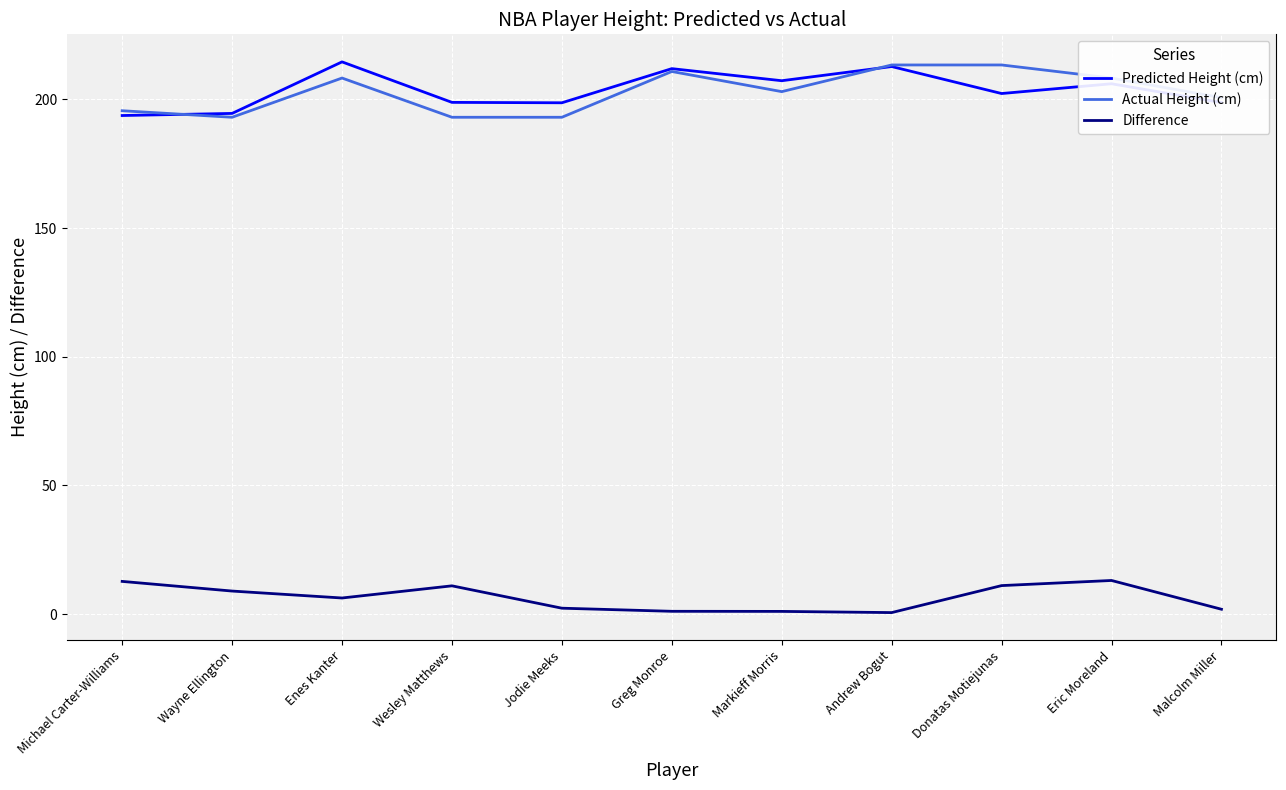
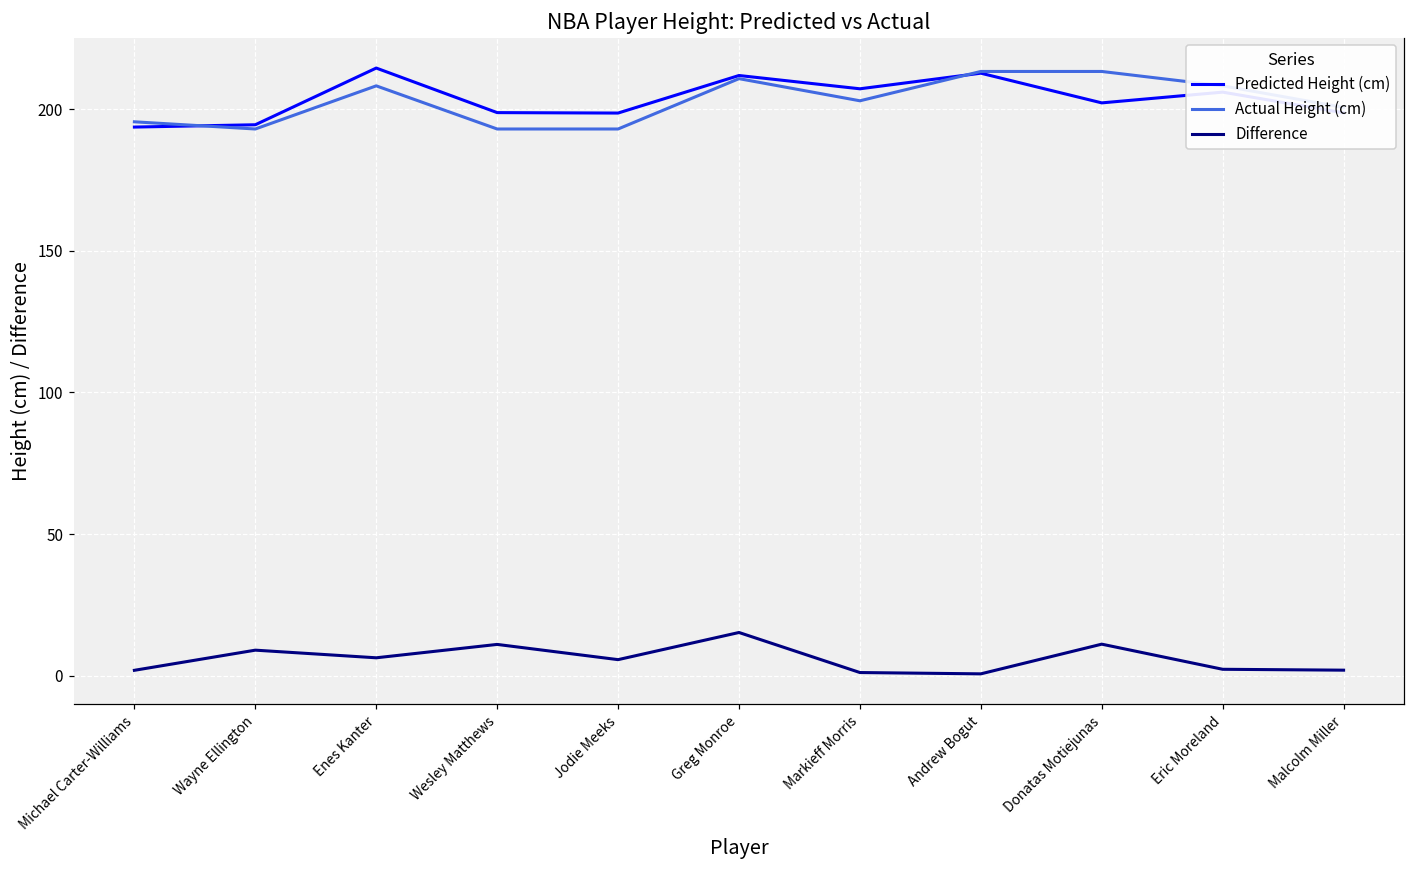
  {
    "Predicted Height (cm)": {
      "Michael Carter-Williams": 194,
      "Wayne Ellington": 195,
      "Enes Kanter": 215,
      "Wesley Matthews": 199,
      "Jodie Meeks": 199,
      "Greg Monroe": 212,
      "Markieff Morris": 207,
      "Donatas Motiejunas": 202
    },
    "Actual Height (cm)": {
      "Michael Carter-Williams": 196,
      "Wayne Ellington": 193,
      "Enes Kanter": 208,
      "Wesley Matthews": 193,
      "Jodie Meeks": 193,
      "Greg Monroe": 211,
      "Markieff Morris": 203,
      "Donatas Motiejunas": 213
    },
    "Difference": {
-     "Michael Carter-Williams": 13,
+     "Michael Carter-Williams": 2,
      "Wayne Ellington": 9,
      "Enes Kanter": 6,
      "Wesley Matthews": 11,
-     "Jodie Meeks": 2,
-     "Greg Monroe": 1,
+     "Jodie Meeks": 6,
+     "Greg Monroe": 15,
      "Markieff Morris": 1,
      "Andrew Bogut": 1,
      "Donatas Motiejunas": 11,
-     "Eric Moreland": 13,
+     "Eric Moreland": 2,
      "Malcolm Miller": 2
    }
  }
